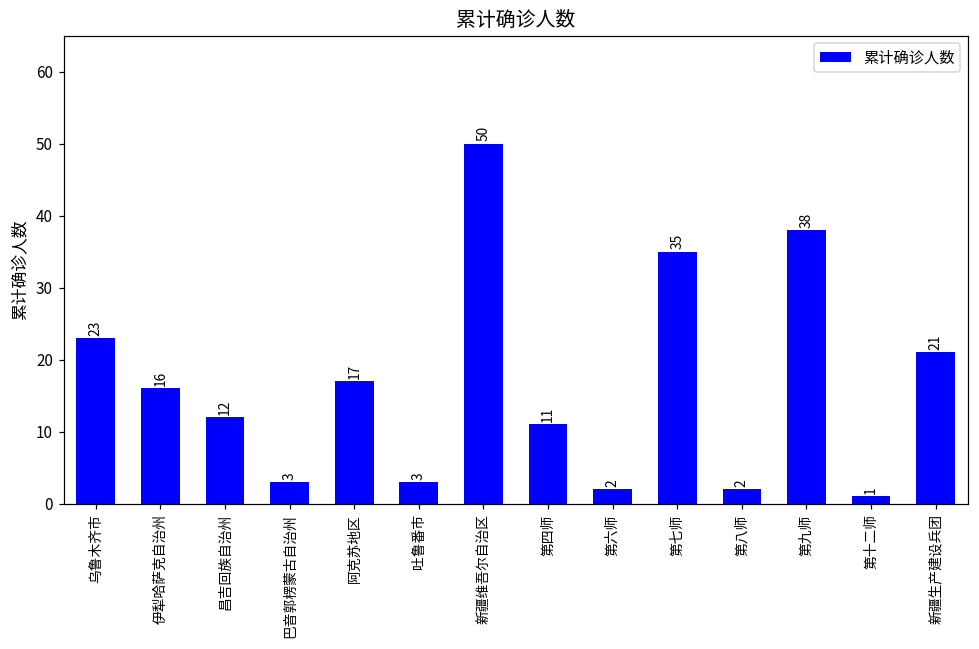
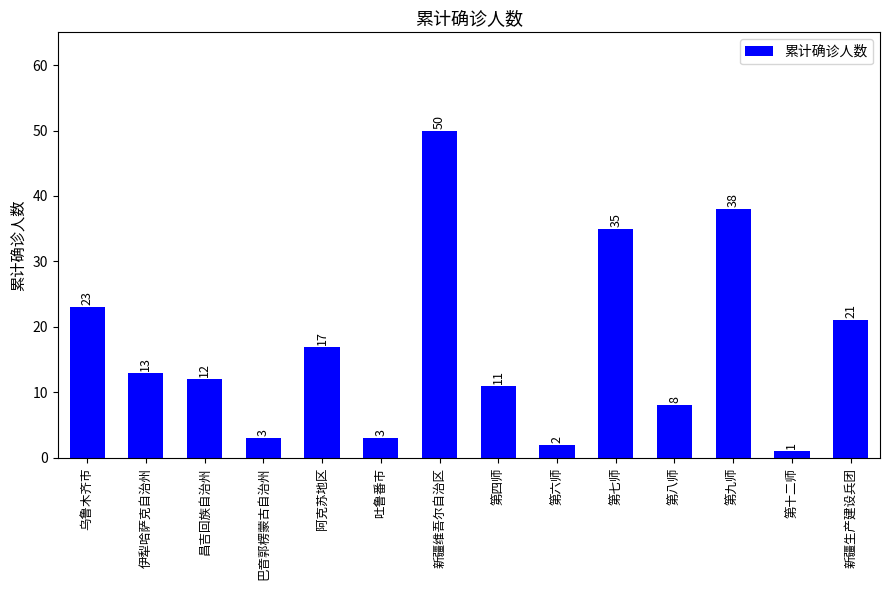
  {
    "乌鲁木齐市": 23,
-   "伊犁哈萨克自治州": 16,
+   "伊犁哈萨克自治州": 13,
    "昌吉回族自治州": 12,
    "巴音郭楞蒙古自治州": 3,
    "阿克苏地区": 17,
    "吐鲁番市": 3,
    "新疆维吾尔自治区": 50,
    "第四师": 11,
    "第六师": 2,
    "第七师": 35,
-   "第八师": 2,
+   "第八师": 8,
    "第九师": 38,
    "第十二师": 1,
    "新疆生产建设兵团": 21
  }
